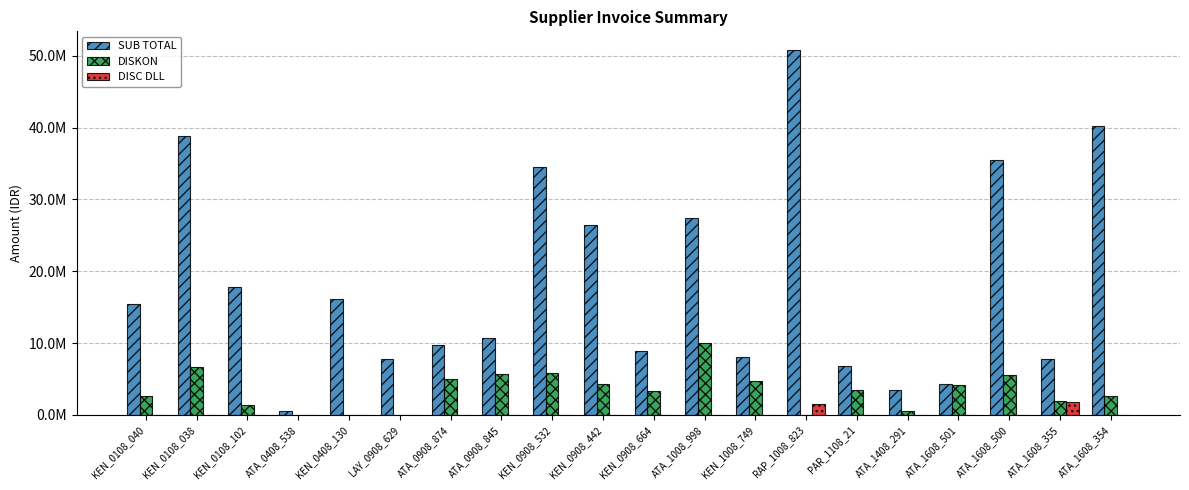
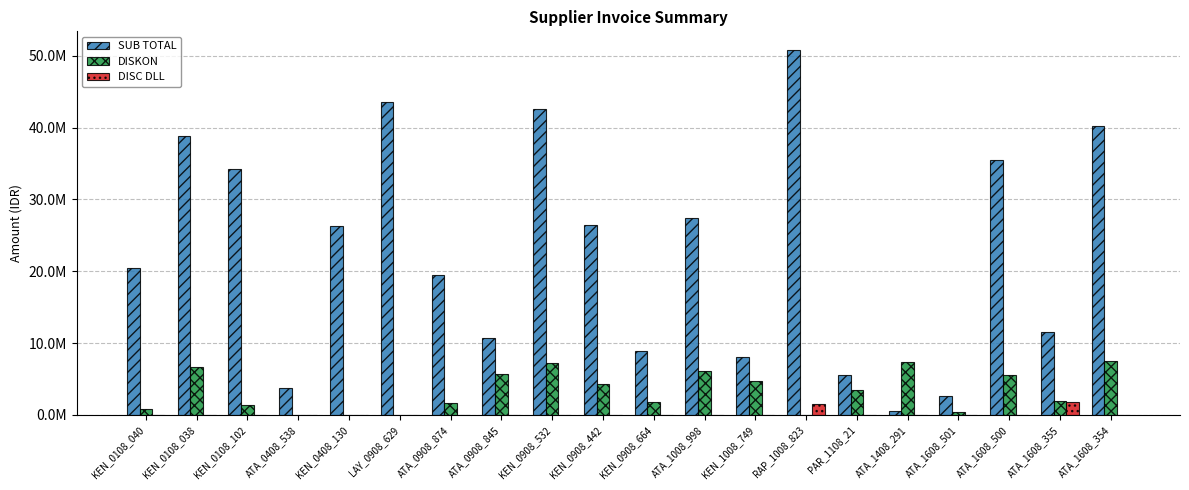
  {
    "SUB TOTAL": {
-     "KEN_0108_040": 15000000,
+     "KEN_0108_040": 20000000,
      "KEN_0108_038": 39000000,
-     "KEN_0108_102": 18000000,
-     "ATA_0408_538": 1000000,
-     "KEN_0408_130": 16000000,
-     "LAY_0908_629": 8000000,
-     "ATA_0908_874": 10000000,
+     "KEN_0108_102": 34000000,
+     "ATA_0408_538": 4000000,
+     "KEN_0408_130": 26000000,
+     "LAY_0908_629": 44000000,
+     "ATA_0908_874": 19000000,
      "ATA_0908_845": 11000000,
-     "KEN_0908_532": 35000000,
+     "KEN_0908_532": 43000000,
      "KEN_0908_442": 26000000,
      "KEN_0908_664": 9000000,
      "ATA_1008_998": 27000000,
      "KEN_1008_749": 8000000,
      "RAP_1008_823": 51000000,
-     "PAR_1108_21": 7000000,
-     "ATA_1408_291": 3000000,
-     "ATA_1608_501": 4000000,
+     "PAR_1108_21": 6000000,
+     "ATA_1408_291": 1000000,
+     "ATA_1608_501": 3000000,
      "ATA_1608_500": 36000000,
-     "ATA_1608_355": 8000000,
+     "ATA_1608_355": 12000000,
      "ATA_1608_354": 40000000
    },
    "DISKON": {
-     "KEN_0108_040": 3000000,
+     "KEN_0108_040": 1000000,
      "KEN_0108_038": 7000000,
      "KEN_0108_102": 1000000,
      "ATA_0408_538": 0,
      "KEN_0408_130": 0,
      "LAY_0908_629": 0,
-     "ATA_0908_874": 5000000,
+     "ATA_0908_874": 2000000,
      "ATA_0908_845": 6000000,
-     "KEN_0908_532": 6000000,
+     "KEN_0908_532": 7000000,
      "KEN_0908_442": 4000000,
-     "KEN_0908_664": 3000000,
-     "ATA_1008_998": 10000000,
+     "KEN_0908_664": 2000000,
+     "ATA_1008_998": 6000000,
      "KEN_1008_749": 5000000,
      "RAP_1008_823": 0,
      "PAR_1108_21": 4000000,
-     "ATA_1408_291": 1000000,
-     "ATA_1608_501": 4000000,
+     "ATA_1408_291": 7000000,
+     "ATA_1608_501": 0,
      "ATA_1608_500": 6000000,
      "ATA_1608_355": 2000000,
-     "ATA_1608_354": 3000000
+     "ATA_1608_354": 7000000
    },
    "DISC DLL": {
      "KEN_0108_040": 0,
      "KEN_0108_038": 0,
      "KEN_0108_102": 0,
      "ATA_0408_538": 0,
      "KEN_0408_130": 0,
      "LAY_0908_629": 0,
      "ATA_0908_874": 0,
      "ATA_0908_845": 0,
      "KEN_0908_532": 0,
      "KEN_0908_442": 0,
      "KEN_0908_664": 0,
      "ATA_1008_998": 0,
      "KEN_1008_749": 0,
      "RAP_1008_823": 2000000,
      "PAR_1108_21": 0,
      "ATA_1408_291": 0,
      "ATA_1608_501": 0,
      "ATA_1608_500": 0,
      "ATA_1608_355": 2000000,
      "ATA_1608_354": 0
    }
  }
